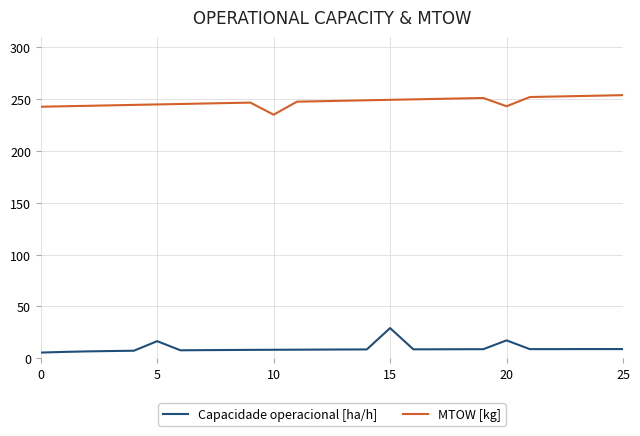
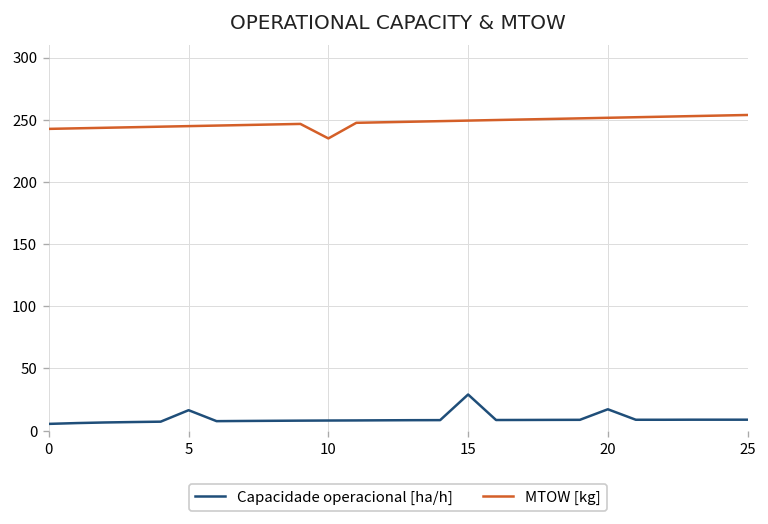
  {
    "Capacidade operacional [ha/h]": {
      "0": 5,
      "5": 16,
      "10": 8,
      "15": 29,
      "20": 17,
      "25": 9
    },
    "MTOW [kg]": {
      "0": 243,
      "5": 245,
      "10": 235,
      "15": 249,
-     "20": 243,
+     "20": 252,
      "25": 254
    }
  }
